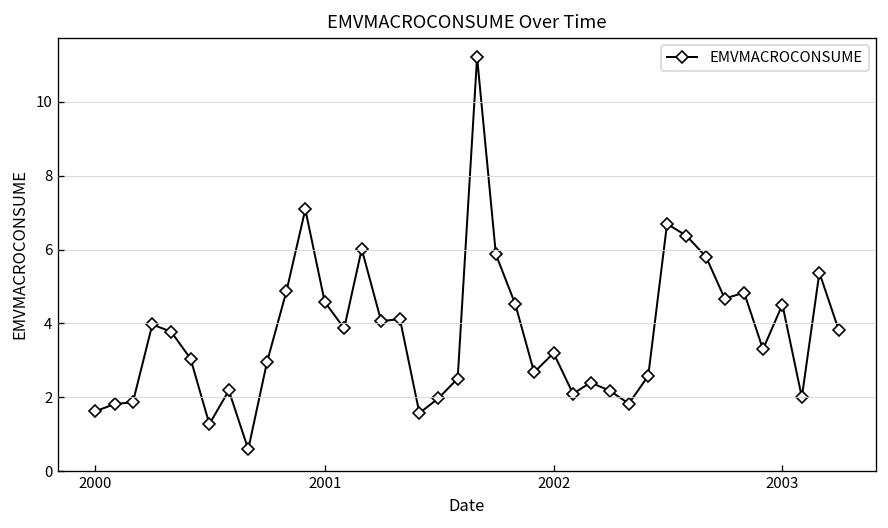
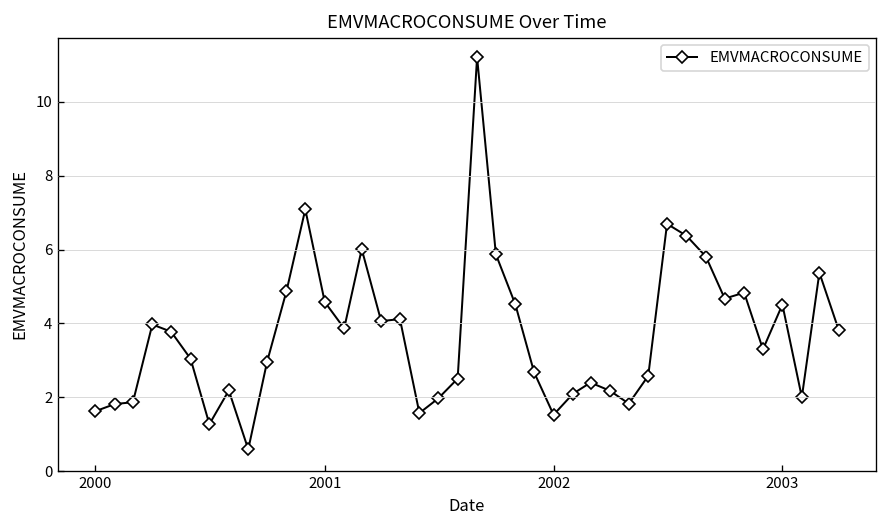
  {
    "2000": 1.6,
    "2001": 4.6,
-   "2002": 3.2,
+   "2002": 1.5,
    "2003": 4.5
  }
